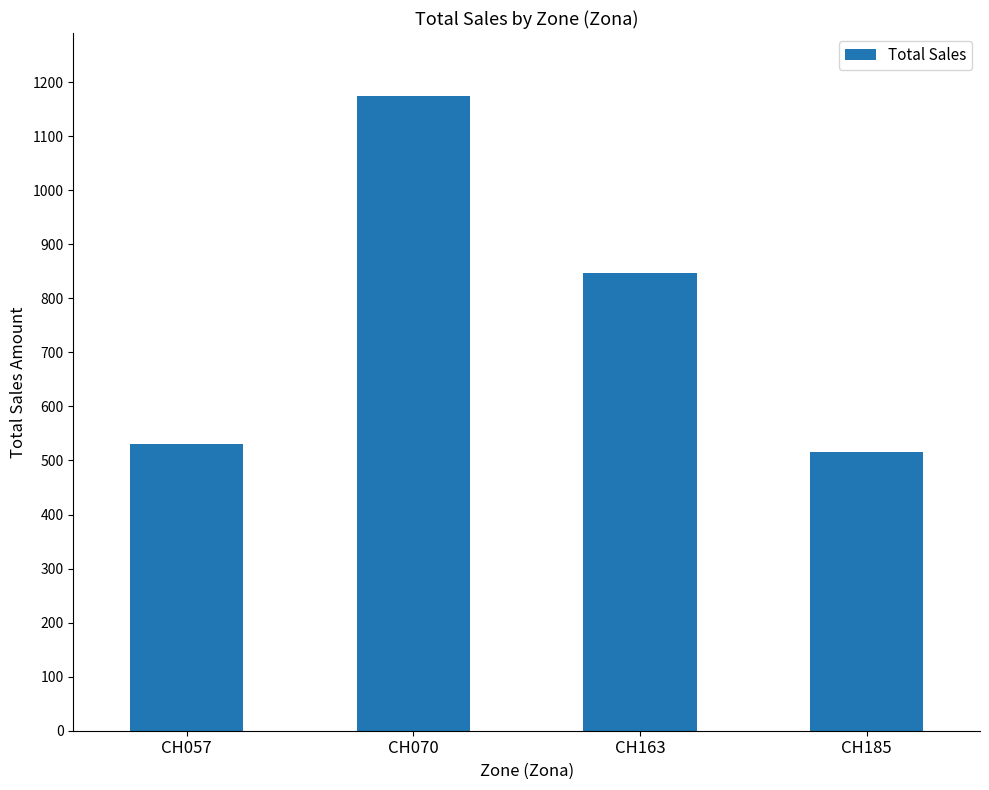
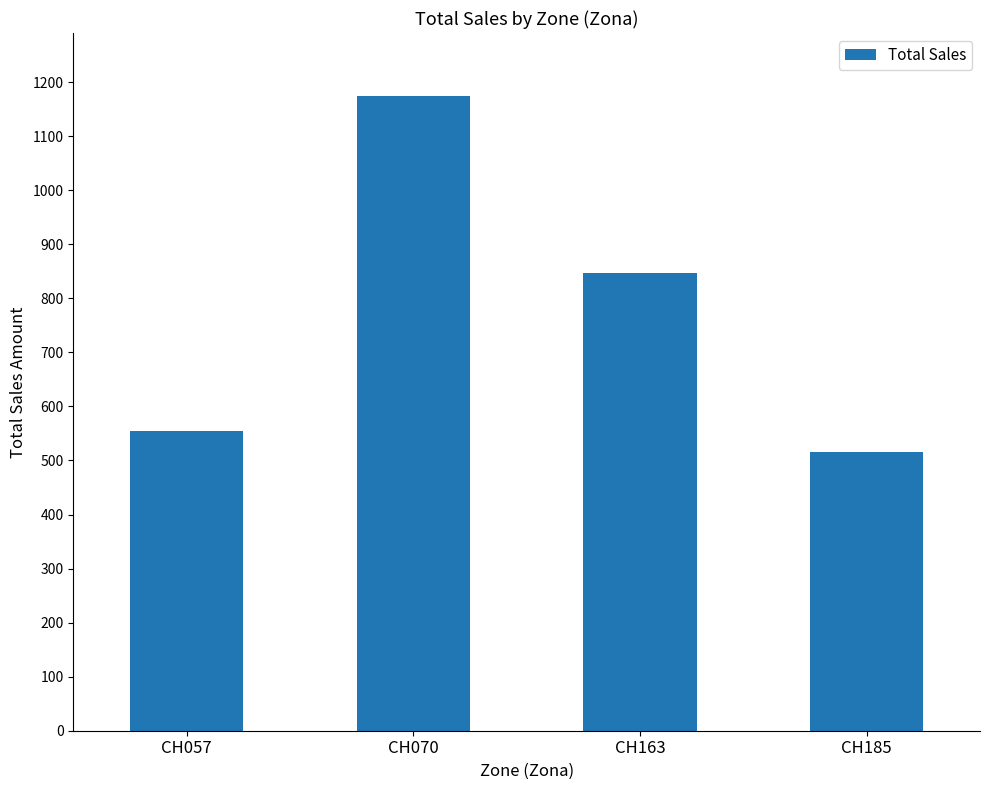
  {
-   "CH057": 530,
+   "CH057": 550,
    "CH070": 1170,
    "CH163": 850,
    "CH185": 520
  }
